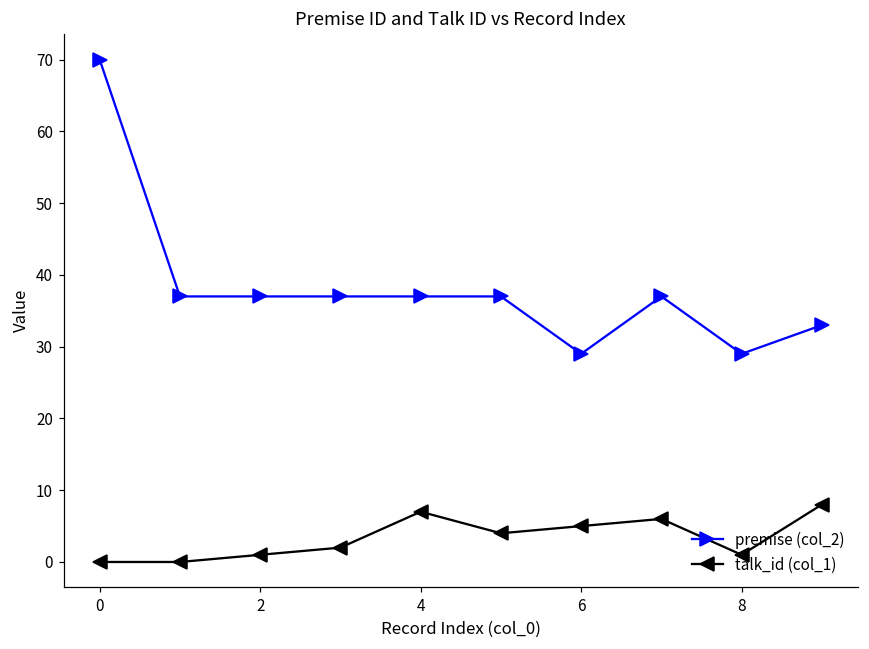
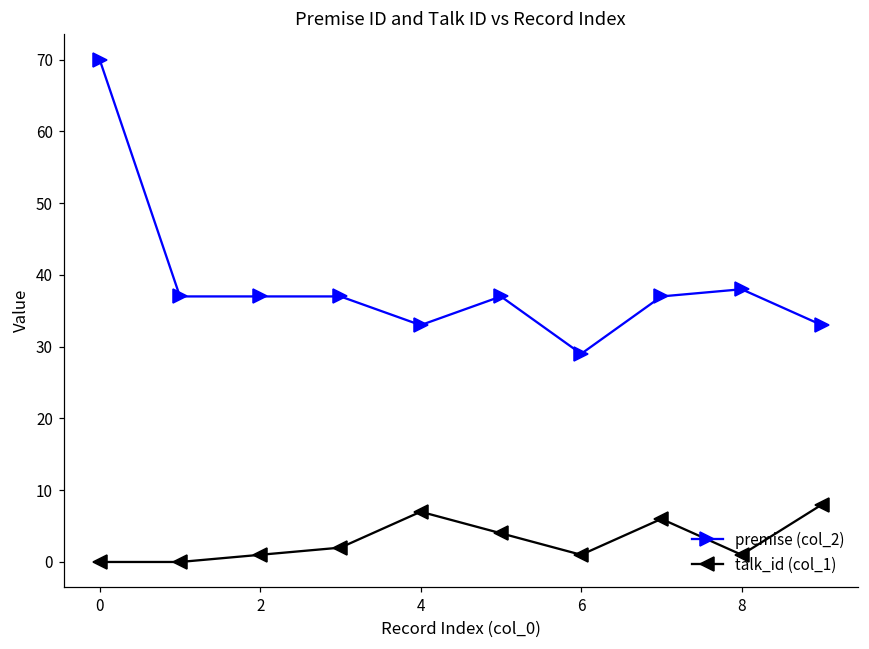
  {
    "premise (col_2)": {
      "0": 70,
      "2": 37,
-     "4": 37,
+     "4": 33,
      "6": 29,
-     "8": 29
+     "8": 38
    },
    "talk_id (col_1)": {
      "0": 0,
      "2": 1,
      "4": 7,
-     "6": 5,
+     "6": 1,
      "8": 1
    }
  }
